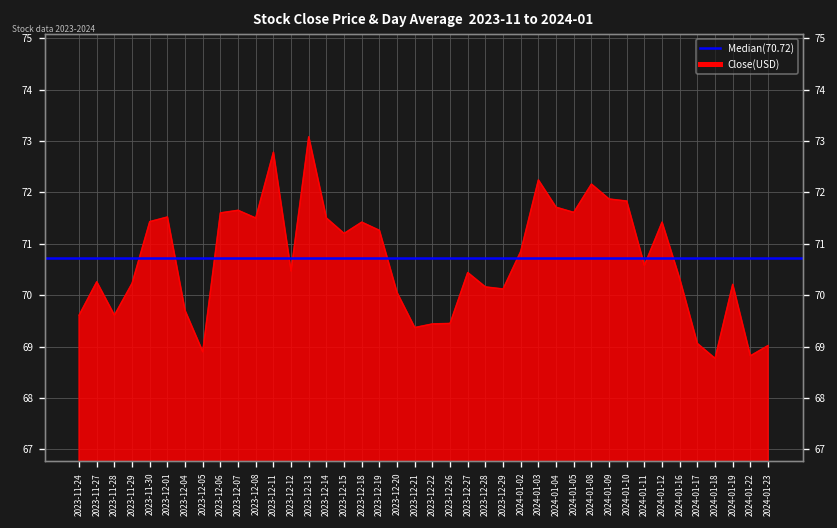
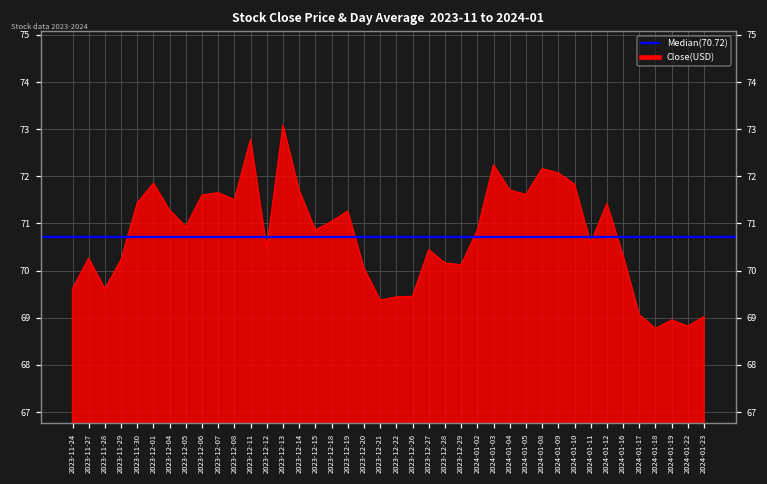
  {
    "2023-11-24": 69.6,
    "2023-11-27": 70.3,
    "2023-11-28": 69.6,
    "2023-11-29": 70.2,
    "2023-11-30": 71.4,
-   "2023-12-01": 71.5,
-   "2023-12-04": 69.7,
-   "2023-12-05": 68.9,
+   "2023-12-01": 71.9,
+   "2023-12-04": 71.3,
+   "2023-12-05": 70.9,
    "2023-12-06": 71.6,
    "2023-12-07": 71.7,
    "2023-12-08": 71.5,
    "2023-12-11": 72.8,
    "2023-12-12": 70.5,
    "2023-12-13": 73.1,
-   "2023-12-14": 71.5,
-   "2023-12-15": 71.2,
-   "2023-12-18": 71.4,
+   "2023-12-14": 71.7,
+   "2023-12-15": 70.9,
+   "2023-12-18": 71.0,
    "2023-12-19": 71.3,
    "2023-12-20": 70.1,
    "2023-12-21": 69.4,
    "2023-12-22": 69.4,
    "2023-12-26": 69.5,
    "2023-12-27": 70.4,
    "2023-12-28": 70.2,
    "2023-12-29": 70.1,
    "2024-01-02": 70.9,
    "2024-01-03": 72.2,
    "2024-01-04": 71.7,
    "2024-01-05": 71.6,
    "2024-01-08": 72.2,
-   "2024-01-09": 71.9,
+   "2024-01-09": 72.1,
    "2024-01-10": 71.8,
    "2024-01-11": 70.6,
    "2024-01-12": 71.4,
    "2024-01-16": 70.3,
    "2024-01-17": 69.1,
    "2024-01-18": 68.8,
-   "2024-01-19": 70.2,
+   "2024-01-19": 69.0,
    "2024-01-22": 68.8,
    "2024-01-23": 69.0
  }
